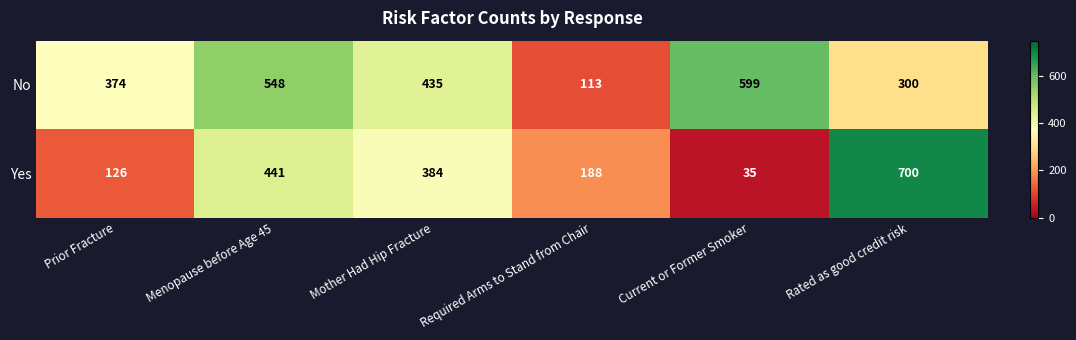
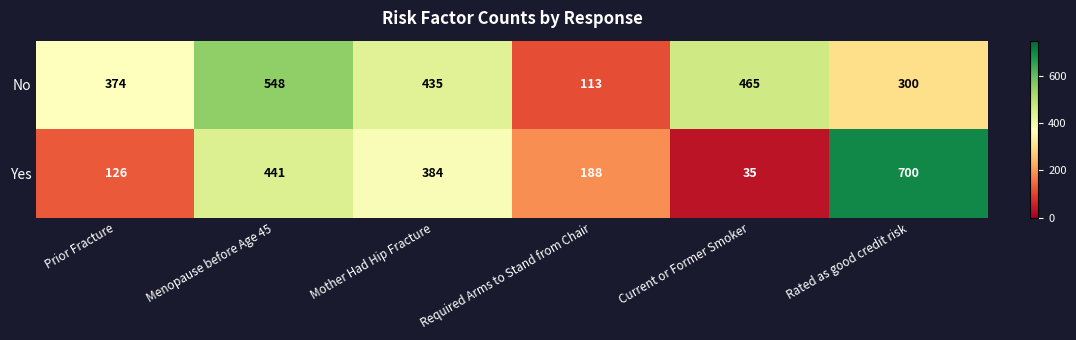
  {
    "No": {
      "Prior Fracture": 374,
      "Menopause before Age 45": 548,
      "Mother Had Hip Fracture": 435,
      "Required Arms to Stand from Chair": 113,
-     "Current or Former Smoker": 599,
+     "Current or Former Smoker": 465,
      "Rated as good credit risk": 300
    },
    "Yes": {
      "Prior Fracture": 126,
      "Menopause before Age 45": 441,
      "Mother Had Hip Fracture": 384,
      "Required Arms to Stand from Chair": 188,
      "Current or Former Smoker": 35,
      "Rated as good credit risk": 700
    }
  }
